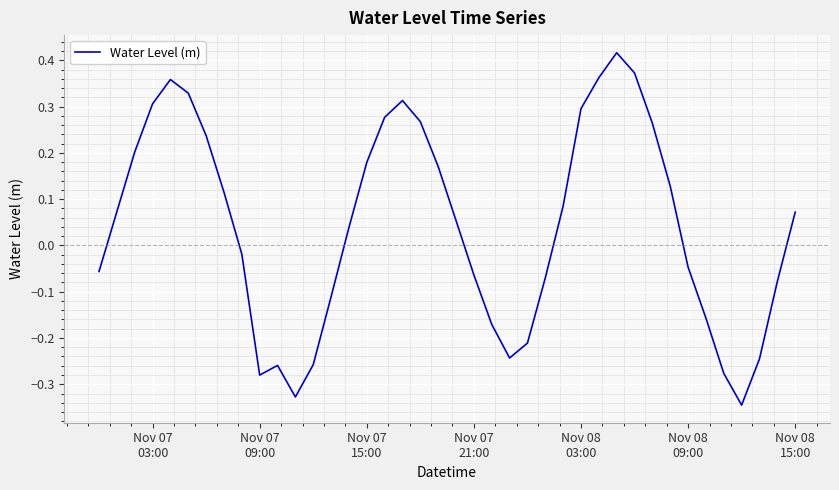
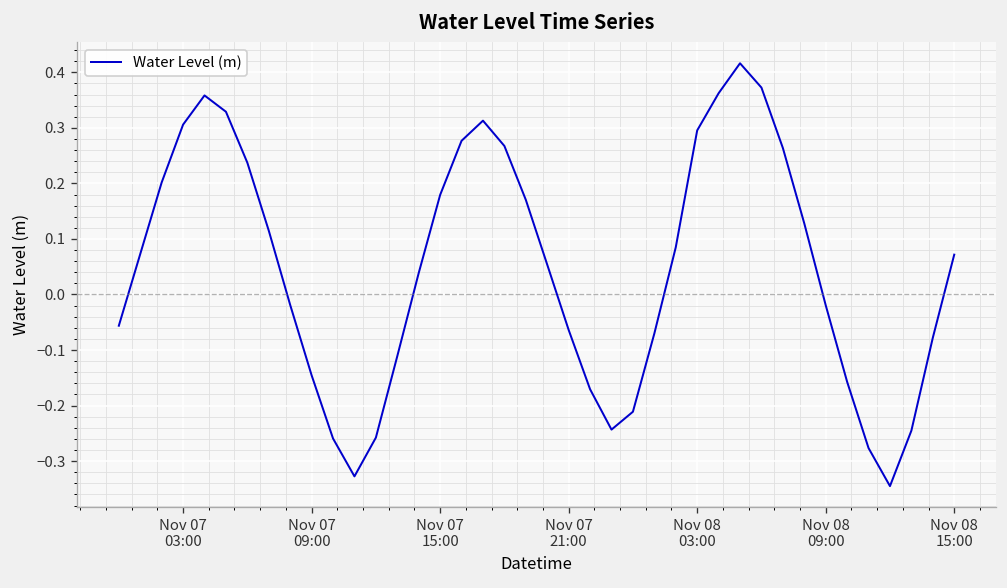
  {
    "Nov 07 03:00": 0.31,
-   "Nov 07 09:00": -0.28,
+   "Nov 07 09:00": -0.15,
    "Nov 07 15:00": 0.18,
    "Nov 07 21:00": -0.06,
    "Nov 08 03:00": 0.30,
-   "Nov 08 09:00": -0.05,
+   "Nov 08 09:00": -0.02,
    "Nov 08 15:00": 0.07
  }
